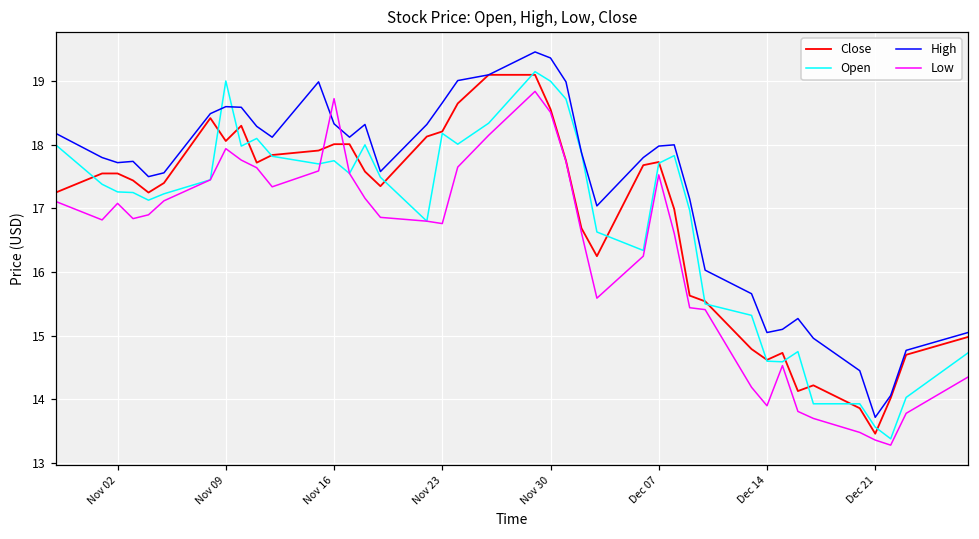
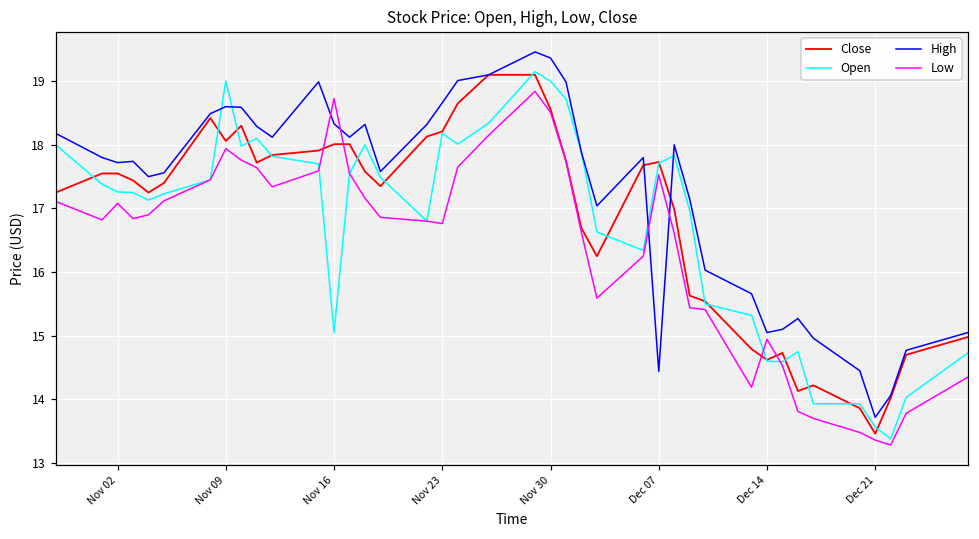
  {
    "Close": {
      "Nov 02": 17.5,
      "Nov 09": 18.1,
      "Nov 16": 18.0,
      "Nov 30": 18.6,
      "Dec 21": 13.5
    },
    "Open": {
      "Nov 02": 17.3,
      "Nov 09": 19.0,
-     "Nov 16": 17.8,
+     "Nov 16": 15.1,
      "Nov 30": 19.0,
      "Dec 21": 13.6
    },
    "High": {
      "Nov 02": 17.7,
      "Nov 09": 18.6,
      "Nov 16": 18.3,
      "Nov 23": 18.7,
      "Nov 30": 19.4,
-     "Dec 07": 18.0,
+     "Dec 07": 14.4,
      "Dec 14": 15.1,
      "Dec 21": 13.7
    },
    "Low": {
      "Nov 02": 17.1,
      "Nov 09": 17.9,
      "Nov 16": 18.7,
      "Nov 23": 16.8,
      "Nov 30": 18.5,
      "Dec 07": 17.5,
-     "Dec 14": 13.9,
+     "Dec 14": 14.9,
      "Dec 21": 13.4
    }
  }
